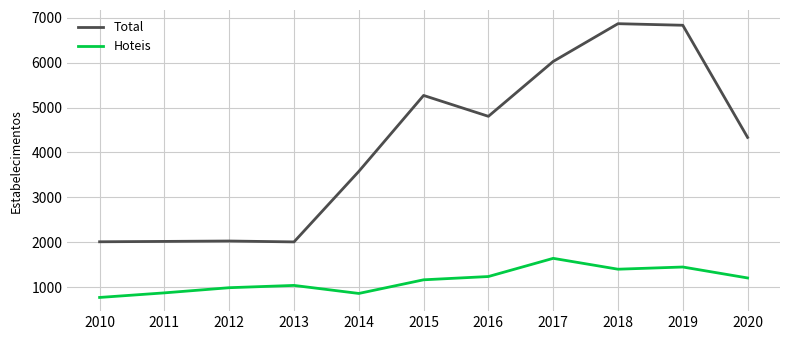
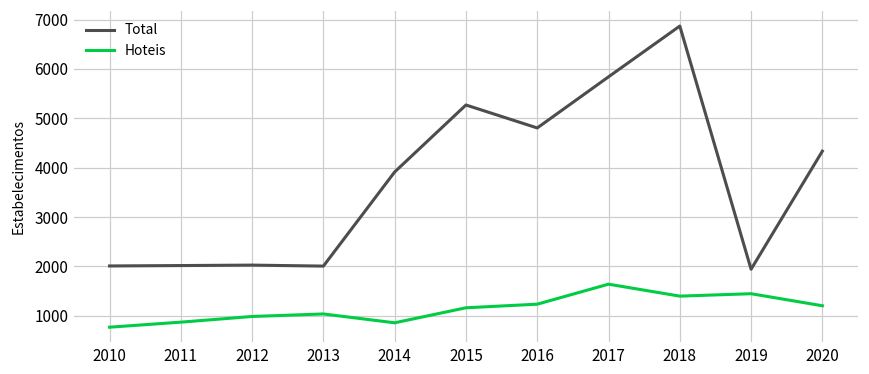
  {
    "Total": {
      "2010": 2000,
      "2011": 2000,
      "2012": 2000,
      "2013": 2000,
-     "2014": 3600,
+     "2014": 3900,
      "2015": 5300,
      "2016": 4800,
-     "2017": 6000,
+     "2017": 5800,
      "2018": 6900,
-     "2019": 6800,
+     "2019": 1900,
      "2020": 4300
    },
    "Hoteis": {
      "2010": 800,
      "2011": 900,
      "2012": 1000,
      "2013": 1000,
      "2014": 900,
      "2015": 1200,
      "2016": 1200,
      "2017": 1600,
      "2018": 1400,
      "2019": 1400,
      "2020": 1200
    }
  }
